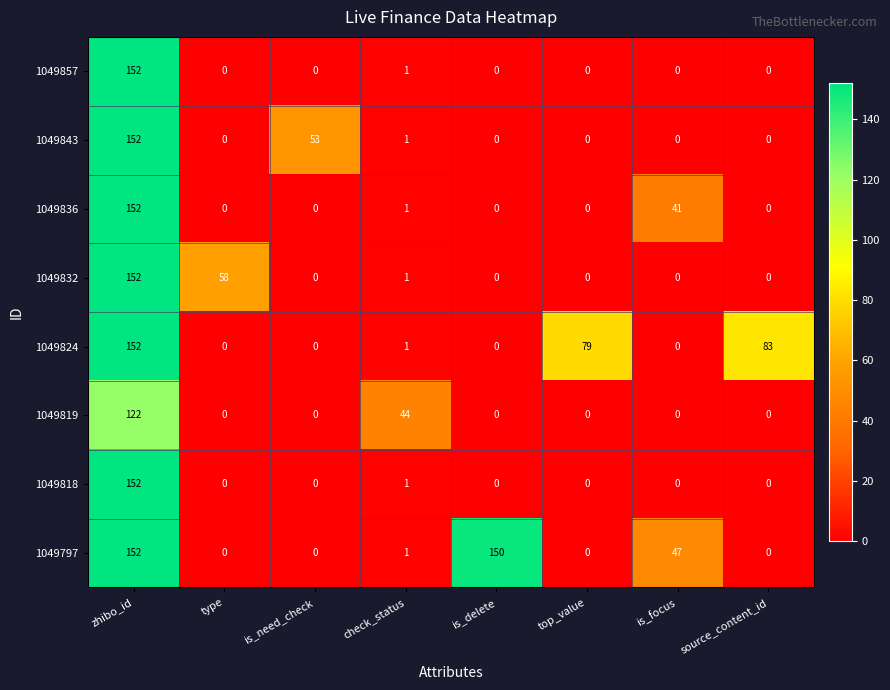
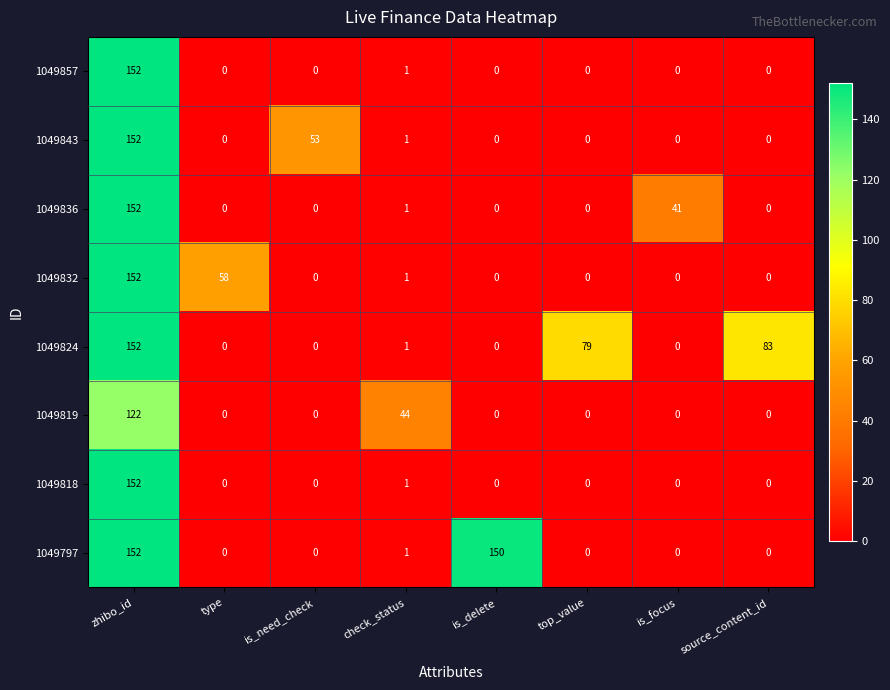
  {
    "1049857": {
      "zhibo_id": 152,
      "type": 0,
      "is_need_check": 0,
      "check_status": 1,
      "is_delete": 0,
      "top_value": 0,
      "is_focus": 0,
      "source_content_id": 0
    },
    "1049843": {
      "zhibo_id": 152,
      "type": 0,
      "is_need_check": 53,
      "check_status": 1,
      "is_delete": 0,
      "top_value": 0,
      "is_focus": 0,
      "source_content_id": 0
    },
    "1049836": {
      "zhibo_id": 152,
      "type": 0,
      "is_need_check": 0,
      "check_status": 1,
      "is_delete": 0,
      "top_value": 0,
      "is_focus": 41,
      "source_content_id": 0
    },
    "1049832": {
      "zhibo_id": 152,
      "type": 58,
      "is_need_check": 0,
      "check_status": 1,
      "is_delete": 0,
      "top_value": 0,
      "is_focus": 0,
      "source_content_id": 0
    },
    "1049824": {
      "zhibo_id": 152,
      "type": 0,
      "is_need_check": 0,
      "check_status": 1,
      "is_delete": 0,
      "top_value": 79,
      "is_focus": 0,
      "source_content_id": 83
    },
    "1049819": {
      "zhibo_id": 122,
      "type": 0,
      "is_need_check": 0,
      "check_status": 44,
      "is_delete": 0,
      "top_value": 0,
      "is_focus": 0,
      "source_content_id": 0
    },
    "1049818": {
      "zhibo_id": 152,
      "type": 0,
      "is_need_check": 0,
      "check_status": 1,
      "is_delete": 0,
      "top_value": 0,
      "is_focus": 0,
      "source_content_id": 0
    },
    "1049797": {
      "zhibo_id": 152,
      "type": 0,
      "is_need_check": 0,
      "check_status": 1,
      "is_delete": 150,
      "top_value": 0,
-     "is_focus": 47,
+     "is_focus": 0,
      "source_content_id": 0
    }
  }
